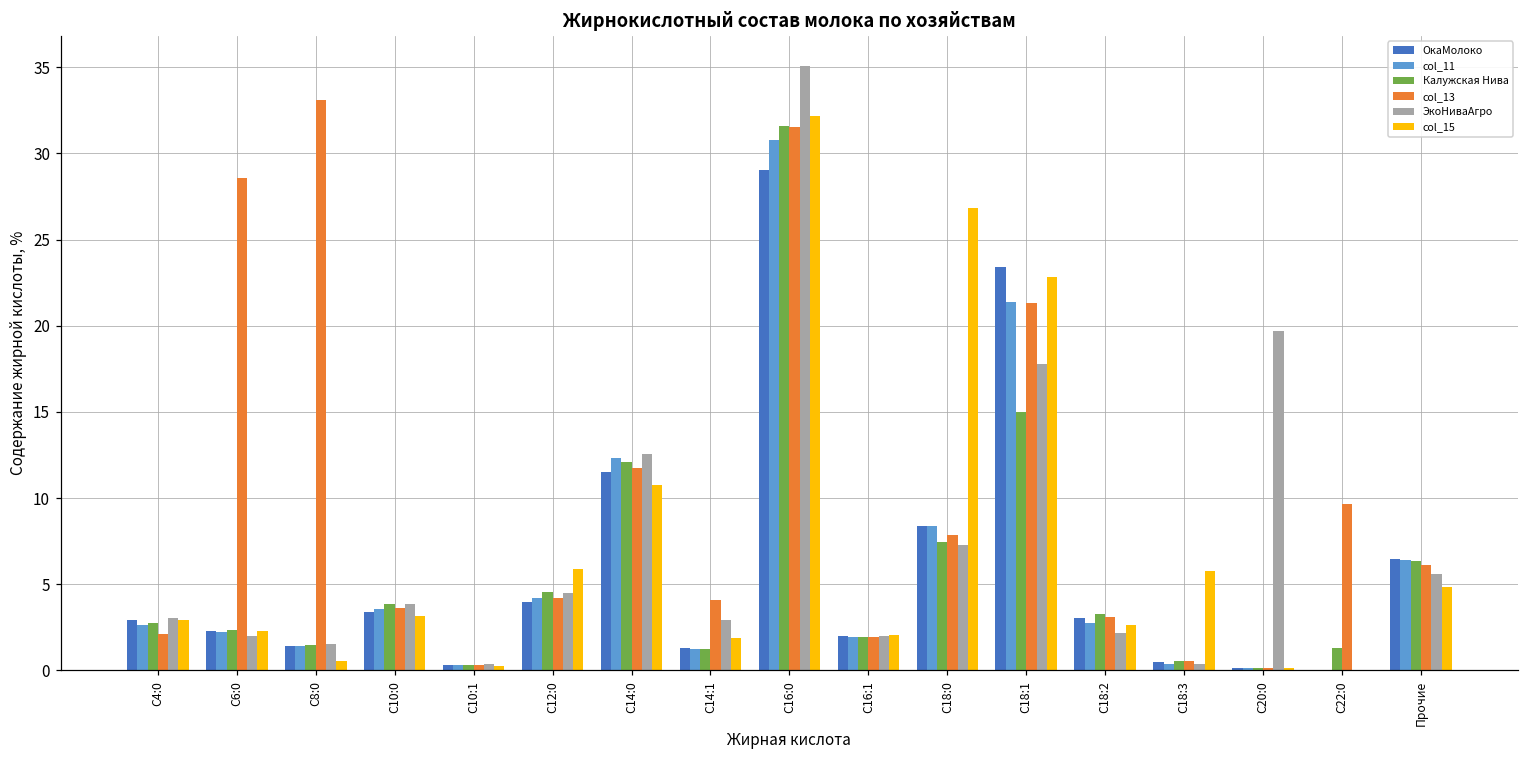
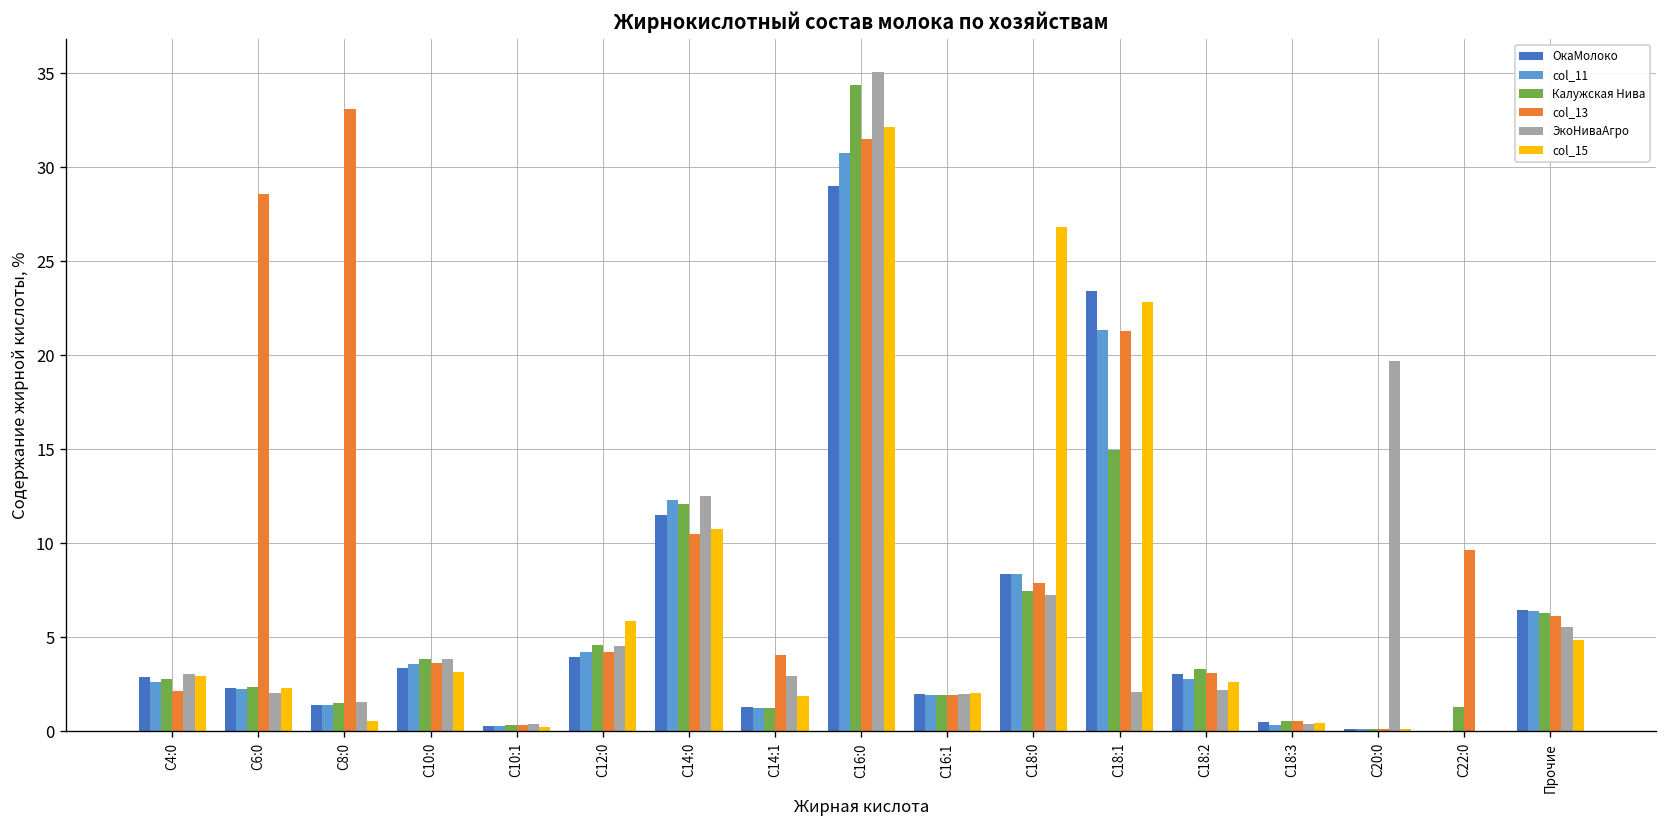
  {
    "Калужская Нива": {
      "С4:0": 2.8,
      "С6:0": 2.4,
      "С8:0": 1.5,
      "С10:0": 3.8,
      "С10:1": 0.3,
      "С12:0": 4.6,
      "С14:0": 12.1,
      "С14:1": 1.3,
-     "С16:0": 31.6,
+     "С16:0": 34.4,
      "С16:1": 1.9,
      "С18:0": 7.5,
      "С18:1": 15.0,
      "С18:2": 3.3,
      "С18:3": 0.5,
      "С22:0": 1.3,
      "Прочие": 6.3
    },
    "col_13": {
      "С4:0": 2.1,
      "С6:0": 28.6,
      "С8:0": 33.1,
      "С10:0": 3.6,
      "С10:1": 0.3,
      "С12:0": 4.2,
-     "С14:0": 11.8,
+     "С14:0": 10.5,
      "С14:1": 4.1,
      "С16:0": 31.5,
      "С16:1": 1.9,
      "С18:0": 7.9,
      "С18:1": 21.3,
      "С18:2": 3.1,
      "С18:3": 0.5,
      "С22:0": 9.7,
      "Прочие": 6.1
    },
    "ЭкоНиваАгро": {
      "С4:0": 3.0,
      "С6:0": 2.0,
      "С8:0": 1.6,
      "С10:0": 3.9,
      "С10:1": 0.4,
      "С12:0": 4.5,
      "С14:0": 12.5,
      "С14:1": 3.0,
      "С16:0": 35.1,
      "С16:1": 2.0,
      "С18:0": 7.3,
-     "С18:1": 17.8,
+     "С18:1": 2.1,
      "С18:2": 2.2,
      "С18:3": 0.4,
      "С20:0": 19.7,
      "Прочие": 5.6
    },
    "col_15": {
      "С4:0": 3.0,
      "С6:0": 2.3,
      "С8:0": 0.5,
      "С10:0": 3.1,
      "С10:1": 0.3,
      "С12:0": 5.9,
      "С14:0": 10.8,
      "С14:1": 1.9,
      "С16:0": 32.2,
      "С16:1": 2.1,
      "С18:0": 26.9,
      "С18:1": 22.8,
      "С18:2": 2.6,
-     "С18:3": 5.8,
+     "С18:3": 0.5,
      "Прочие": 4.8
    }
  }
